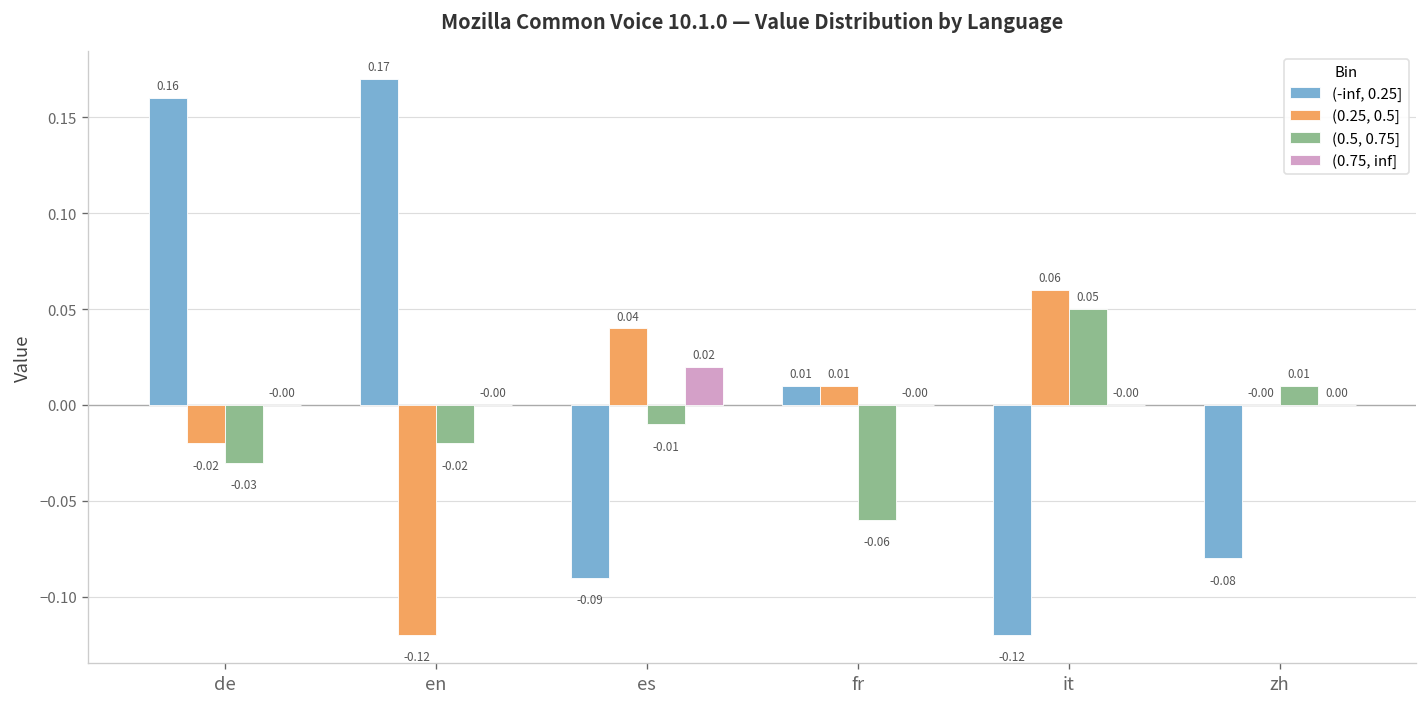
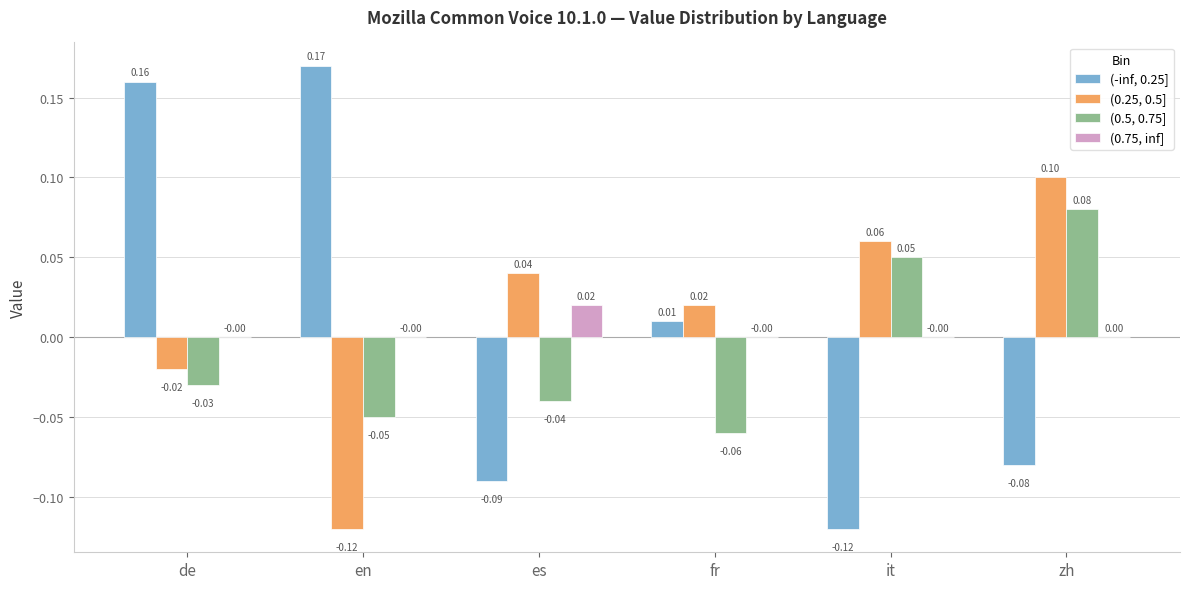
  {
    "(-inf, 0.25]": {
      "de": 0.16,
      "en": 0.17,
      "es": -0.09,
      "fr": 0.01,
      "it": -0.12,
      "zh": -0.08
    },
    "(0.25, 0.5]": {
      "de": -0.02,
      "en": -0.12,
      "es": 0.04,
-     "fr": 0.01,
+     "fr": 0.02,
      "it": 0.06,
-     "zh": -0.00
+     "zh": 0.10
    },
    "(0.5, 0.75]": {
      "de": -0.03,
-     "en": -0.02,
-     "es": -0.01,
+     "en": -0.05,
+     "es": -0.04,
      "fr": -0.06,
      "it": 0.05,
-     "zh": 0.01
+     "zh": 0.08
    },
    "(0.75, inf]": {
      "de": -0.00,
      "en": -0.00,
      "es": 0.02,
      "fr": -0.00,
      "it": -0.00,
      "zh": 0.00
    }
  }
